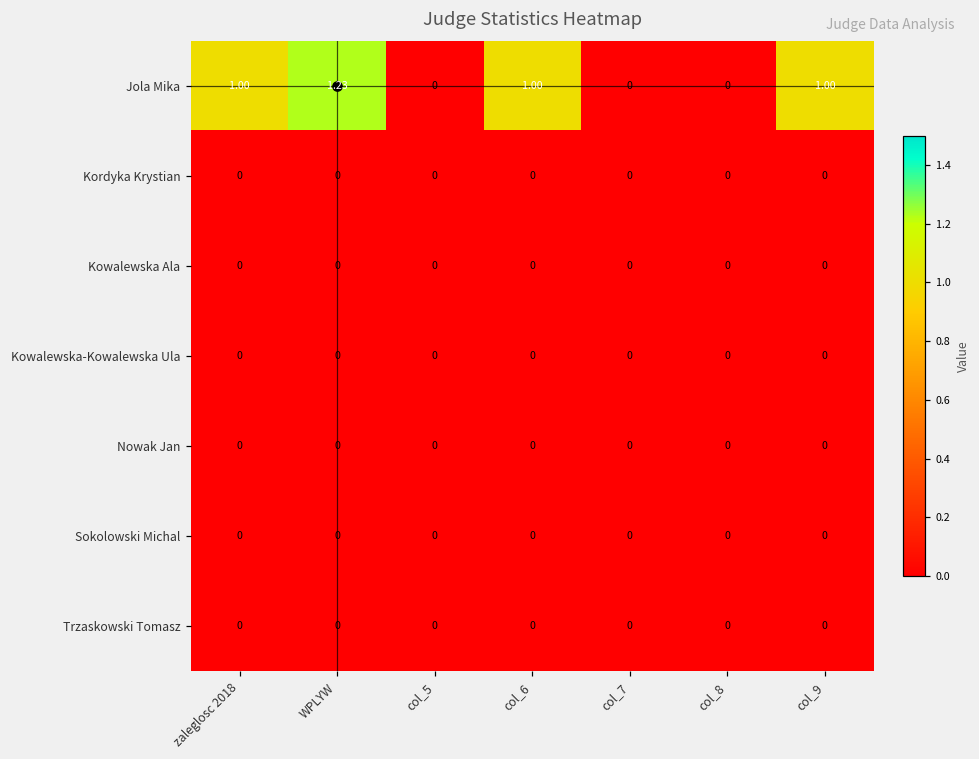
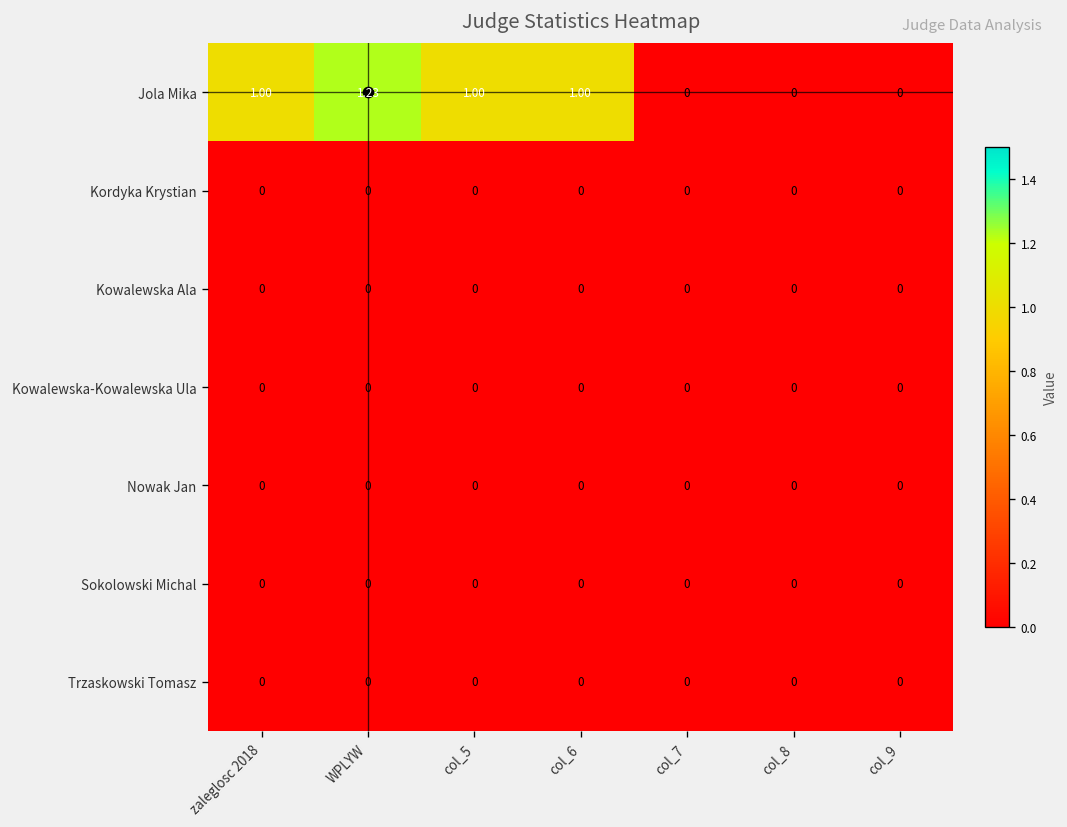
  {
    "Jola Mika": {
      "zaleglosc 2018": 1.00,
-     "col_5": 0,
+     "col_5": 1.00,
      "col_6": 1.00,
      "col_7": 0,
      "col_8": 0,
-     "col_9": 1.00
+     "col_9": 0
    },
    "Kordyka Krystian": {
      "zaleglosc 2018": 0,
      "WPLYW": 0,
      "col_5": 0,
      "col_6": 0,
      "col_7": 0,
      "col_8": 0,
      "col_9": 0
    },
    "Kowalewska Ala": {
      "zaleglosc 2018": 0,
      "WPLYW": 0,
      "col_5": 0,
      "col_6": 0,
      "col_7": 0,
      "col_8": 0,
      "col_9": 0
    },
    "Kowalewska-Kowalewska Ula": {
      "zaleglosc 2018": 0,
      "WPLYW": 0,
      "col_5": 0,
      "col_6": 0,
      "col_7": 0,
      "col_8": 0,
      "col_9": 0
    },
    "Nowak Jan": {
      "zaleglosc 2018": 0,
      "WPLYW": 0,
      "col_5": 0,
      "col_6": 0,
      "col_7": 0,
      "col_8": 0,
      "col_9": 0
    },
    "Sokolowski Michal": {
      "zaleglosc 2018": 0,
      "WPLYW": 0,
      "col_5": 0,
      "col_6": 0,
      "col_7": 0,
      "col_8": 0,
      "col_9": 0
    },
    "Trzaskowski Tomasz": {
      "zaleglosc 2018": 0,
      "WPLYW": 0,
      "col_5": 0,
      "col_6": 0,
      "col_7": 0,
      "col_8": 0,
      "col_9": 0
    }
  }
